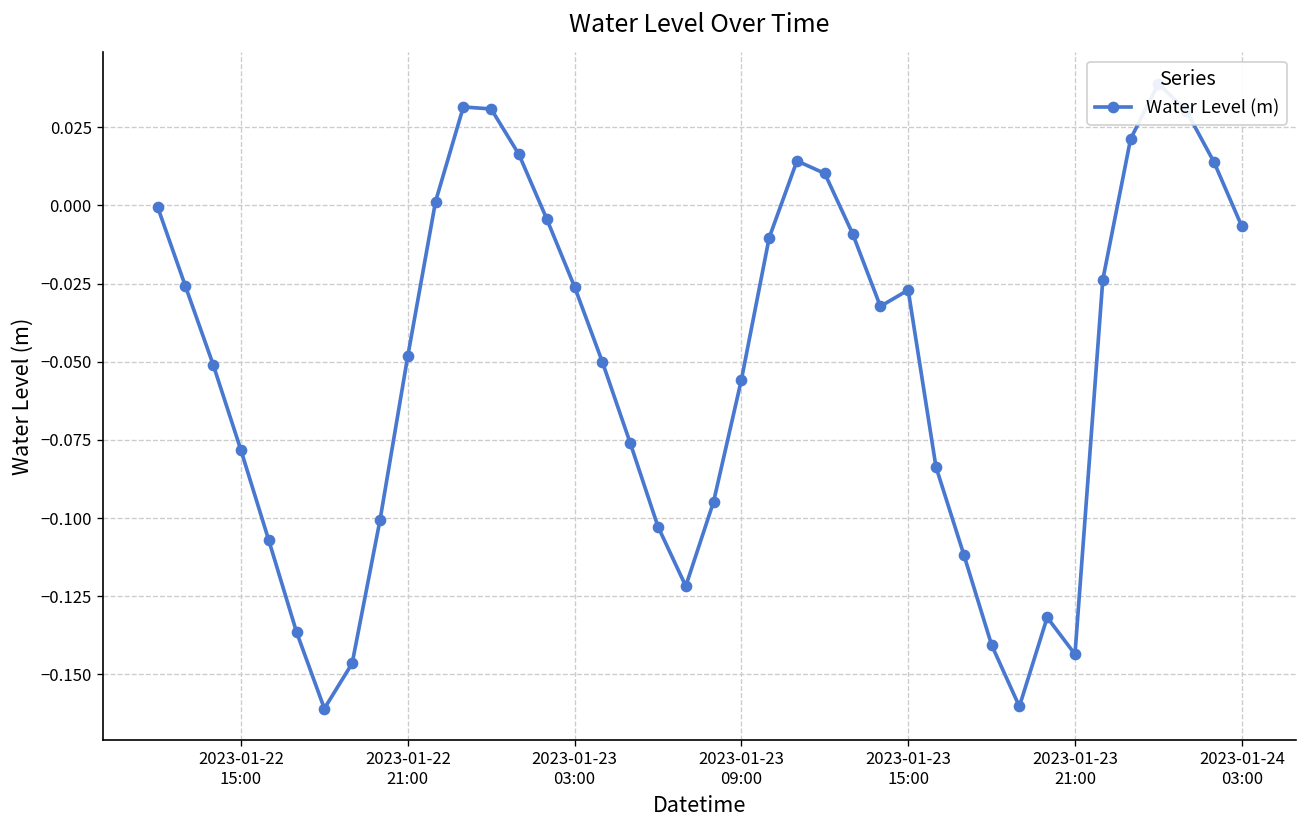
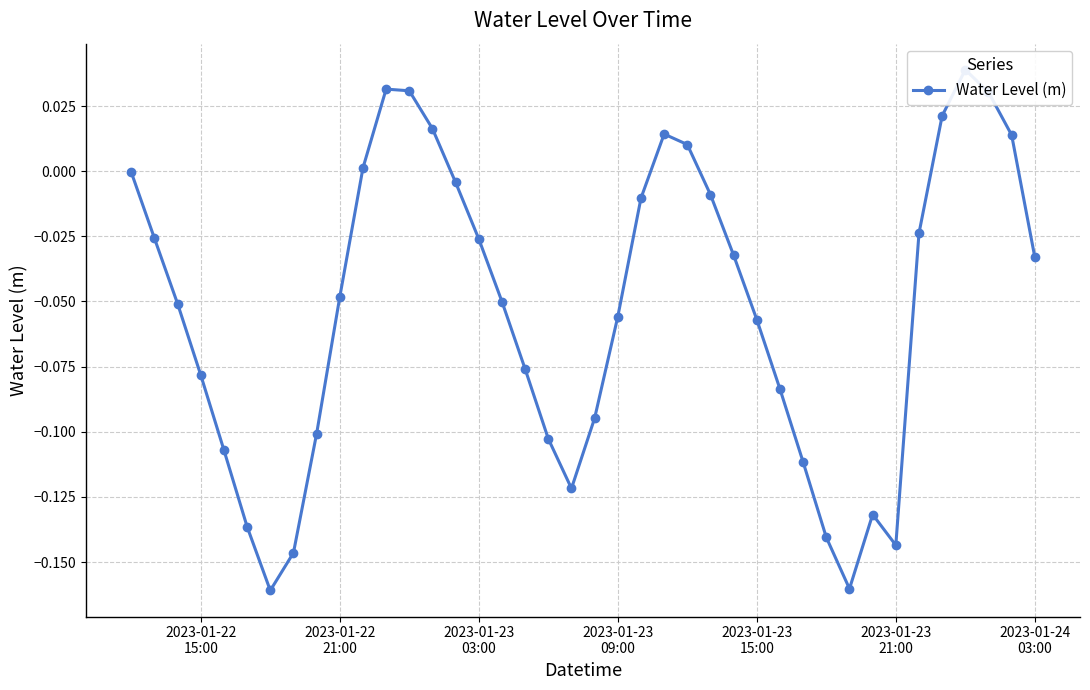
  {
    "2023-01-22 15:00": -0.078,
    "2023-01-22 21:00": -0.048,
    "2023-01-23 03:00": -0.026,
    "2023-01-23 09:00": -0.056,
-   "2023-01-23 15:00": -0.027,
+   "2023-01-23 15:00": -0.057,
    "2023-01-23 21:00": -0.144,
-   "2023-01-24 03:00": -0.007
+   "2023-01-24 03:00": -0.033
  }
